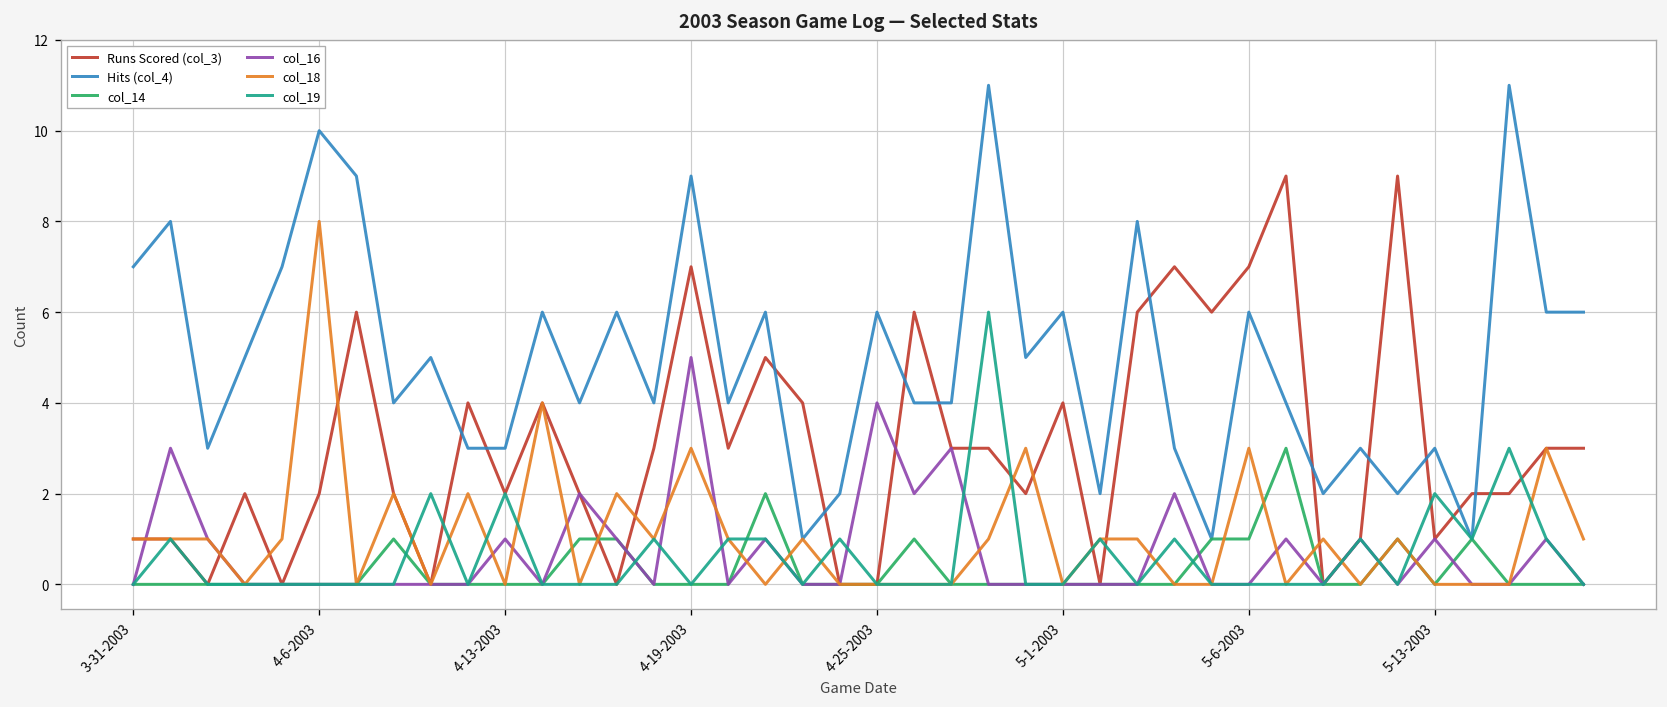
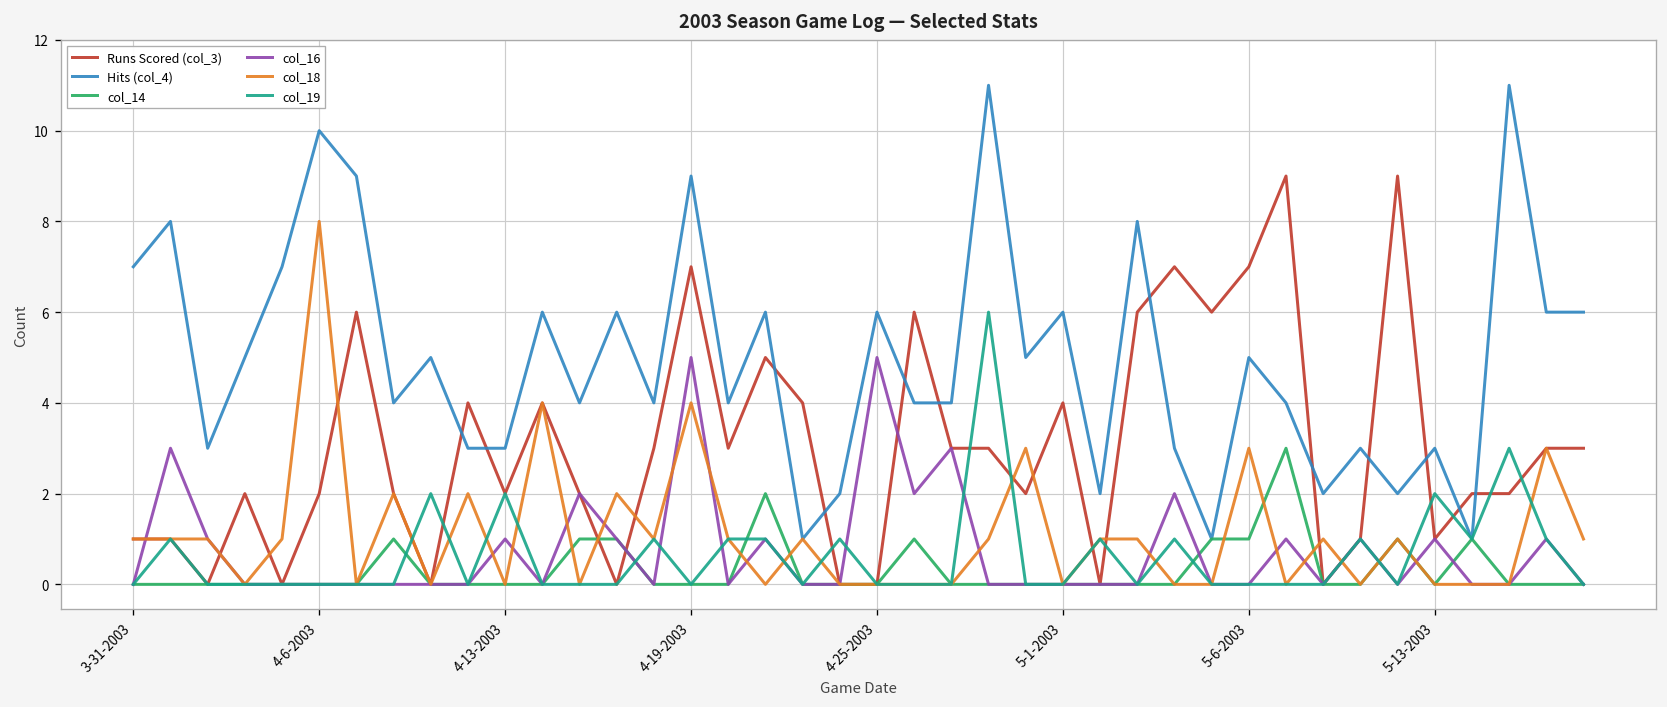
  {
    "Runs Scored (col_3)": {
      "4-6-2003": 2,
      "4-19-2003": 7,
      "5-1-2003": 4,
      "5-6-2003": 7
    },
    "Hits (col_4)": {
      "3-31-2003": 7,
      "4-6-2003": 10,
      "4-13-2003": 3,
      "4-19-2003": 9,
      "4-25-2003": 6,
      "5-1-2003": 6,
-     "5-6-2003": 6,
+     "5-6-2003": 5,
      "5-13-2003": 3
    },
    "col_16": {
      "4-13-2003": 1,
      "4-19-2003": 5,
-     "4-25-2003": 4
+     "4-25-2003": 5
    },
    "col_18": {
      "4-6-2003": 8,
-     "4-19-2003": 3,
+     "4-19-2003": 4,
      "5-6-2003": 3
    }
  }
